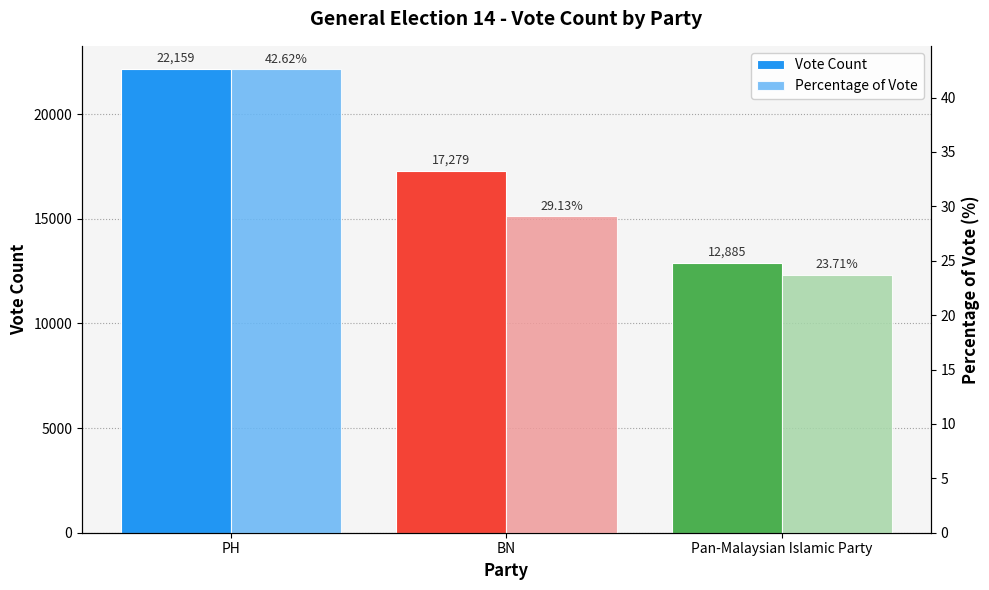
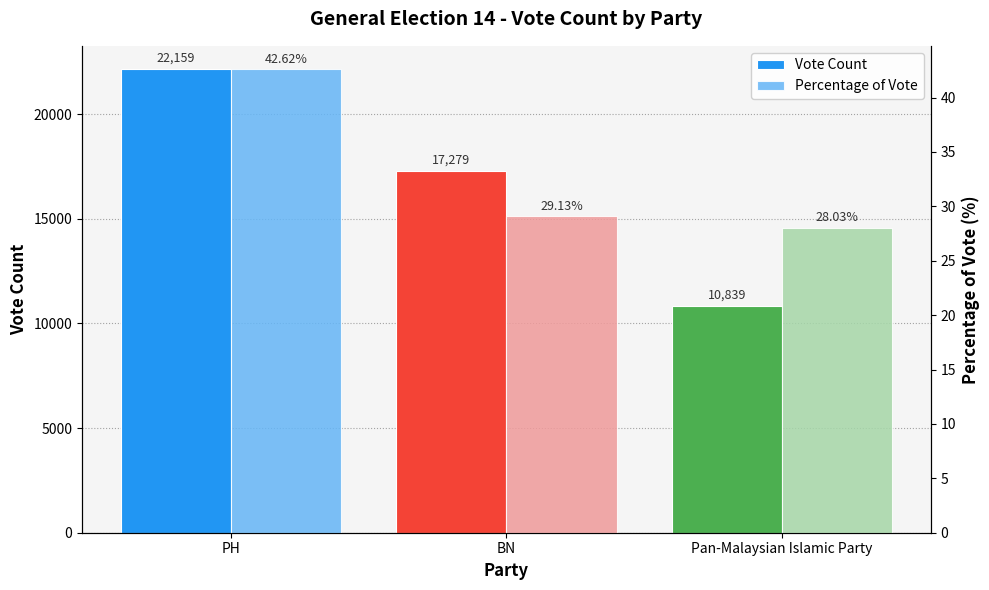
  {
    "Vote Count": {
      "PH": "22,159",
      "BN": "17,279",
-     "Pan-Malaysian Islamic Party": "12,885"
+     "Pan-Malaysian Islamic Party": "10,839"
    },
    "Percentage of Vote": {
      "PH": "42.62%",
      "BN": "29.13%",
-     "Pan-Malaysian Islamic Party": "23.71%"
+     "Pan-Malaysian Islamic Party": "28.03%"
    }
  }
